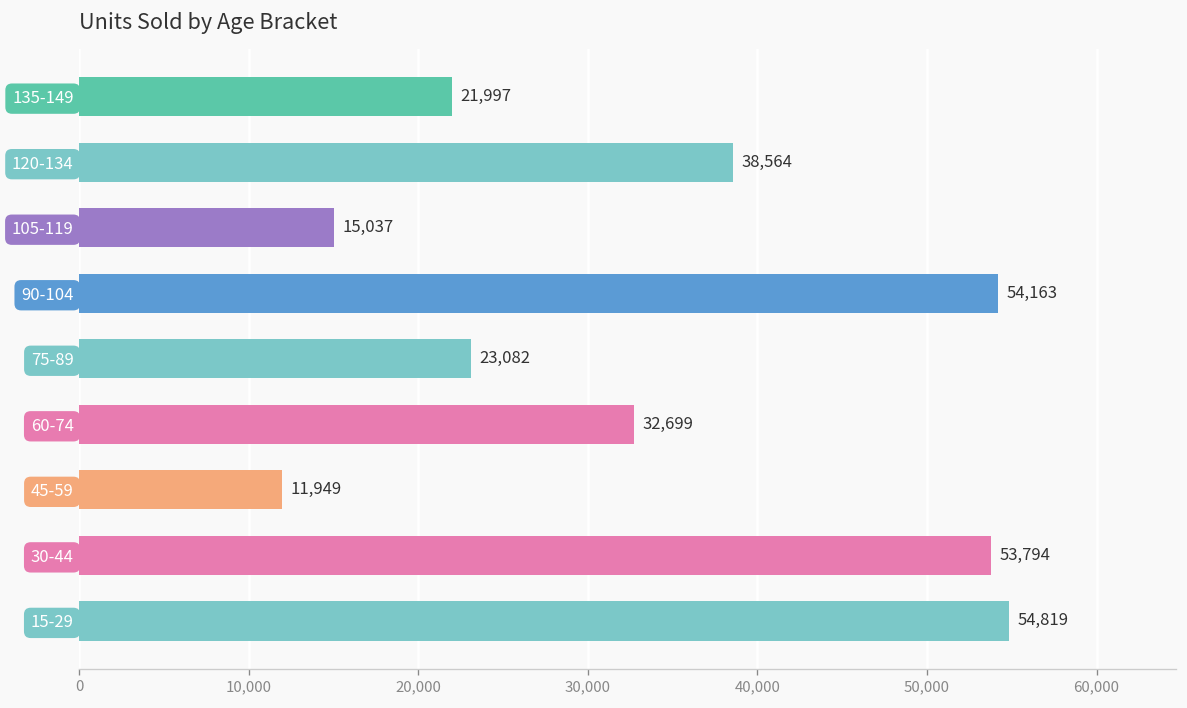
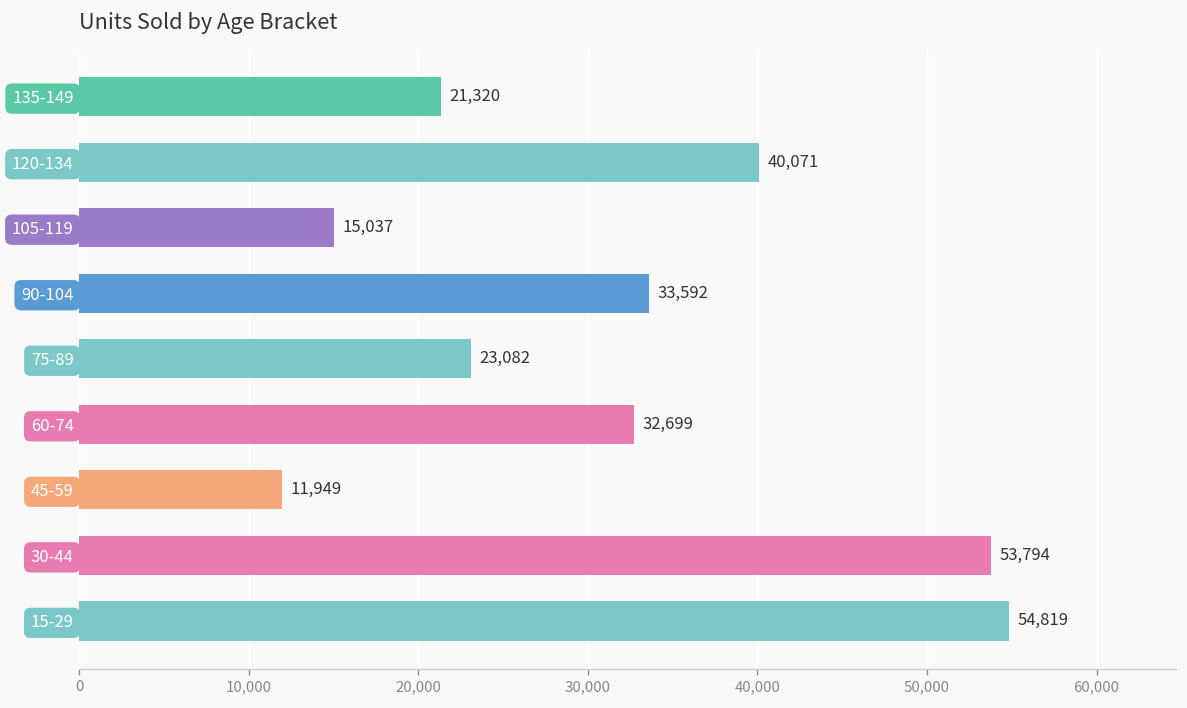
  {
-   "135-149": "21,997",
-   "120-134": "38,564",
+   "135-149": "21,320",
+   "120-134": "40,071",
    "105-119": "15,037",
-   "90-104": "54,163",
+   "90-104": "33,592",
    "75-89": "23,082",
    "60-74": "32,699",
    "45-59": "11,949",
    "30-44": "53,794",
    "15-29": "54,819"
  }
